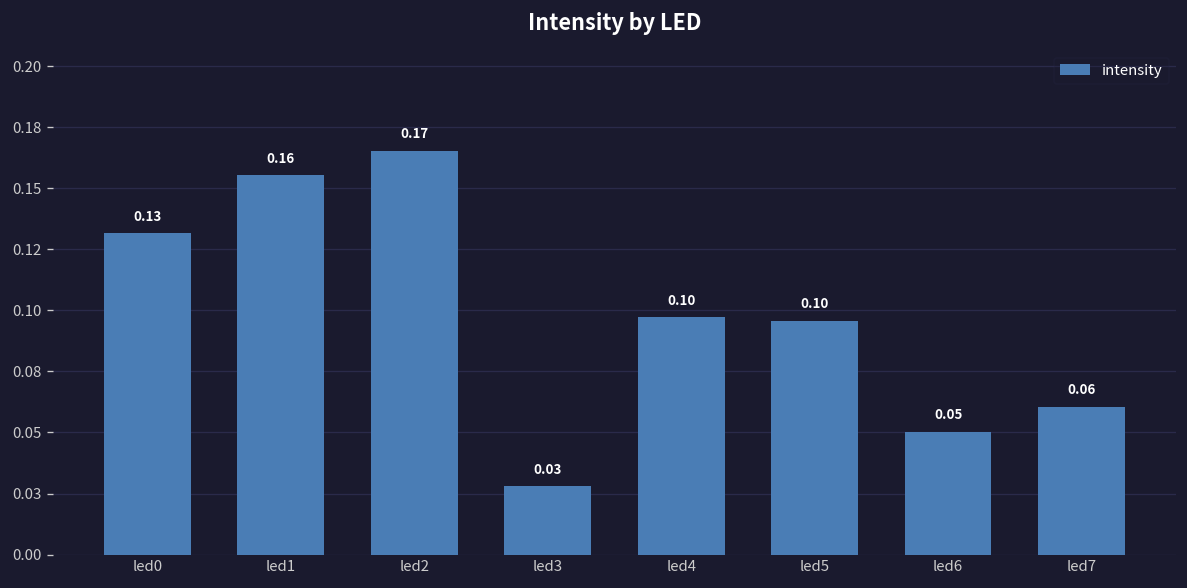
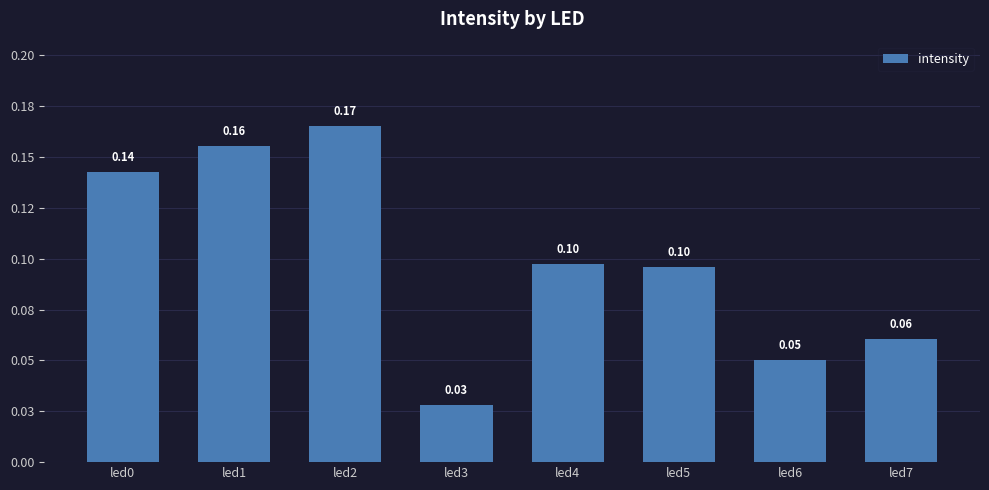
  {
-   "led0": 0.13,
+   "led0": 0.14,
    "led1": 0.16,
    "led2": 0.17,
    "led3": 0.03,
    "led4": 0.10,
    "led5": 0.10,
    "led6": 0.05,
    "led7": 0.06
  }
